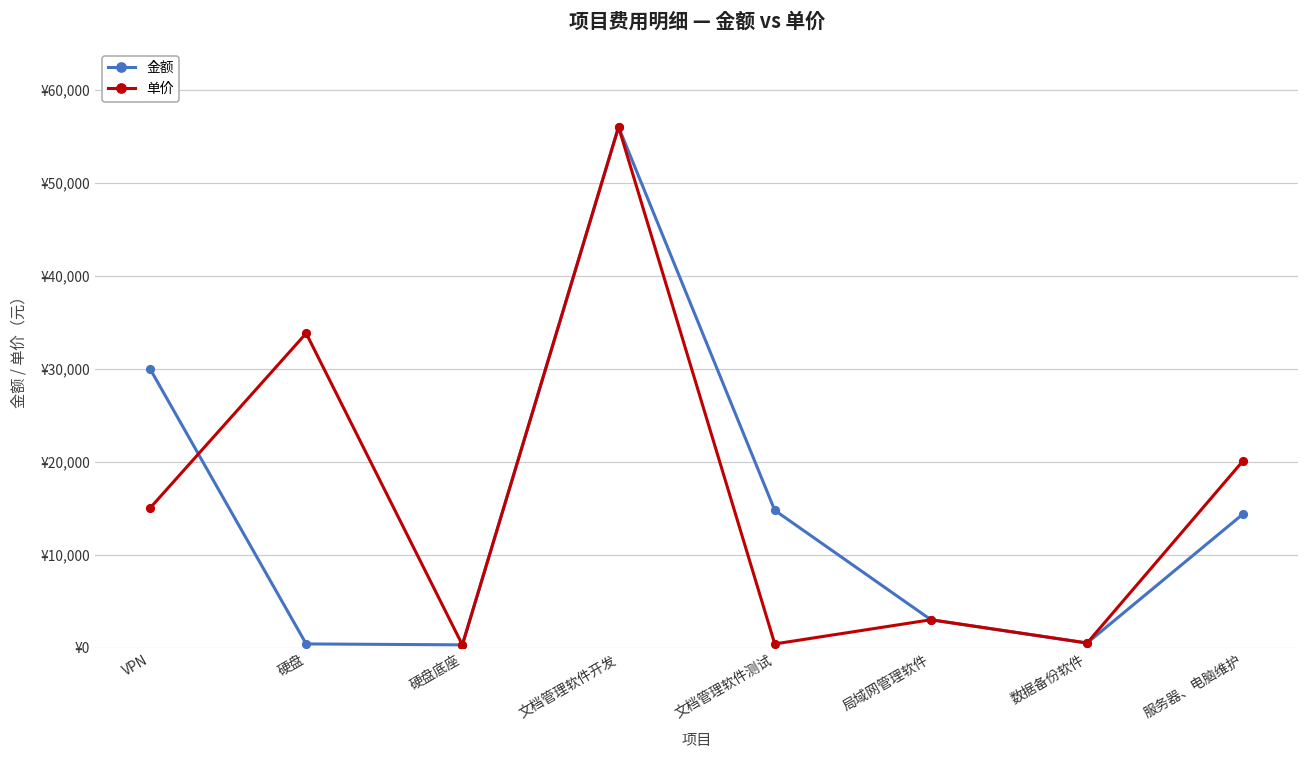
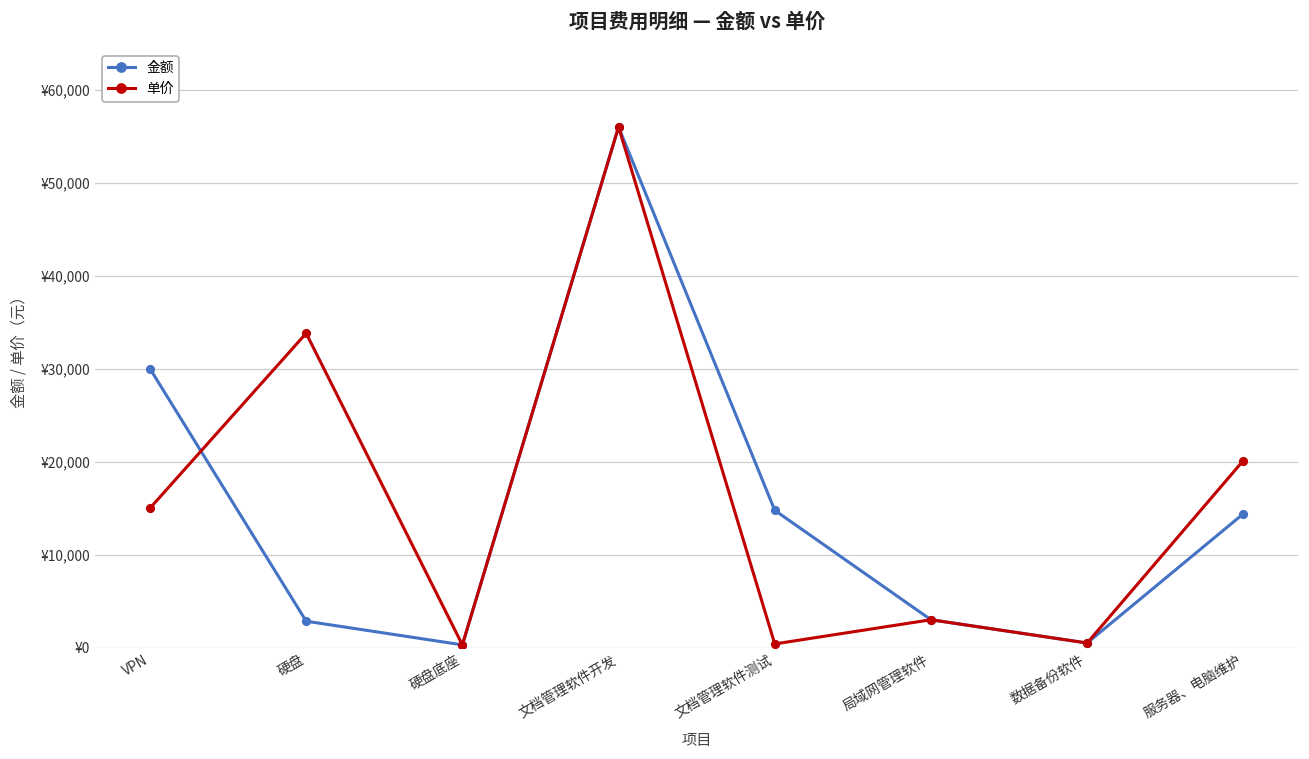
  {
    "金额": {
      "VPN": "¥30,000",
-     "硬盘": "¥0",
+     "硬盘": "¥3,000",
      "文档管理软件测试": "¥15,000",
      "服务器、电脑维护": "¥14,000"
    },
    "单价": {
      "VPN": "¥15,000",
      "硬盘": "¥34,000",
      "文档管理软件测试": "¥0",
      "服务器、电脑维护": "¥20,000"
    }
  }
